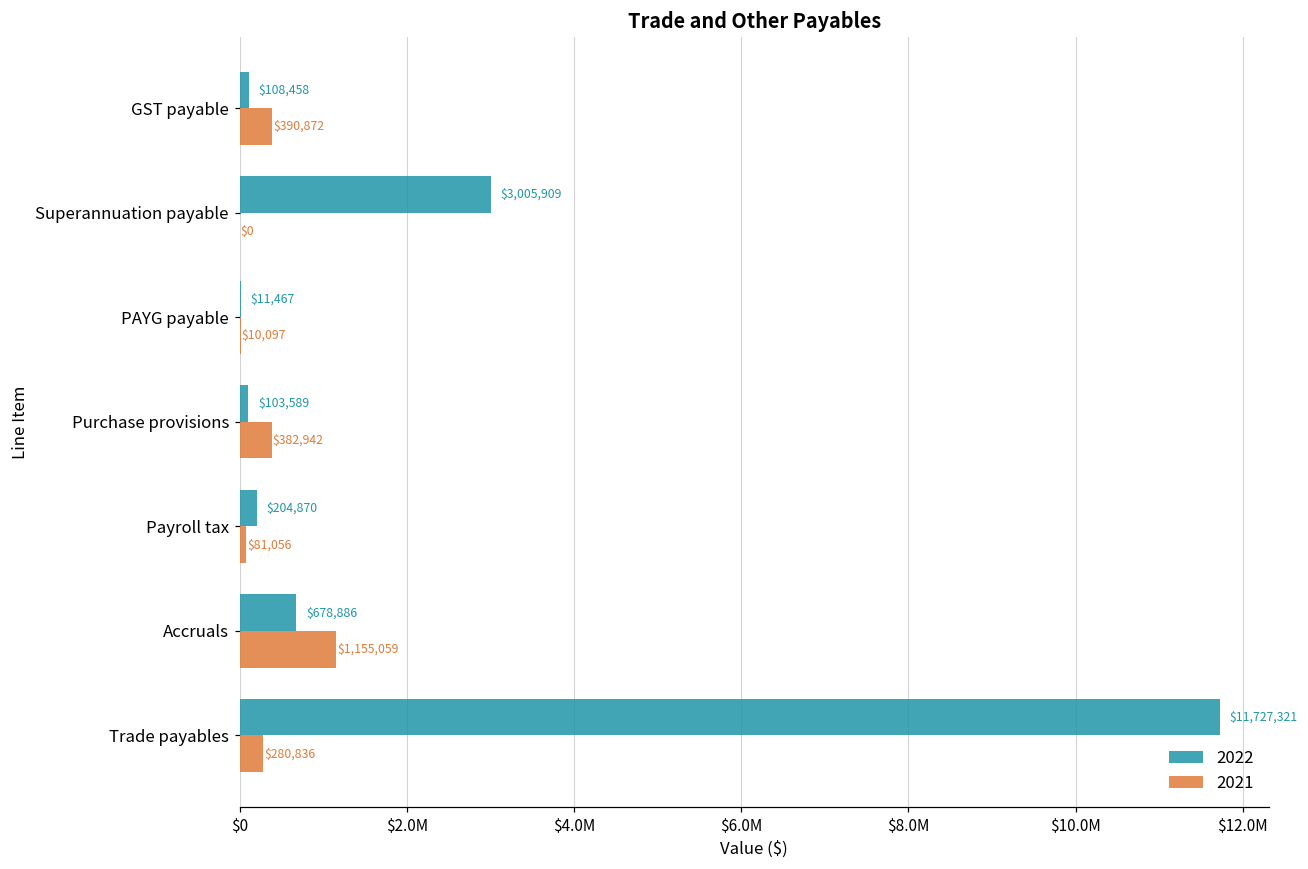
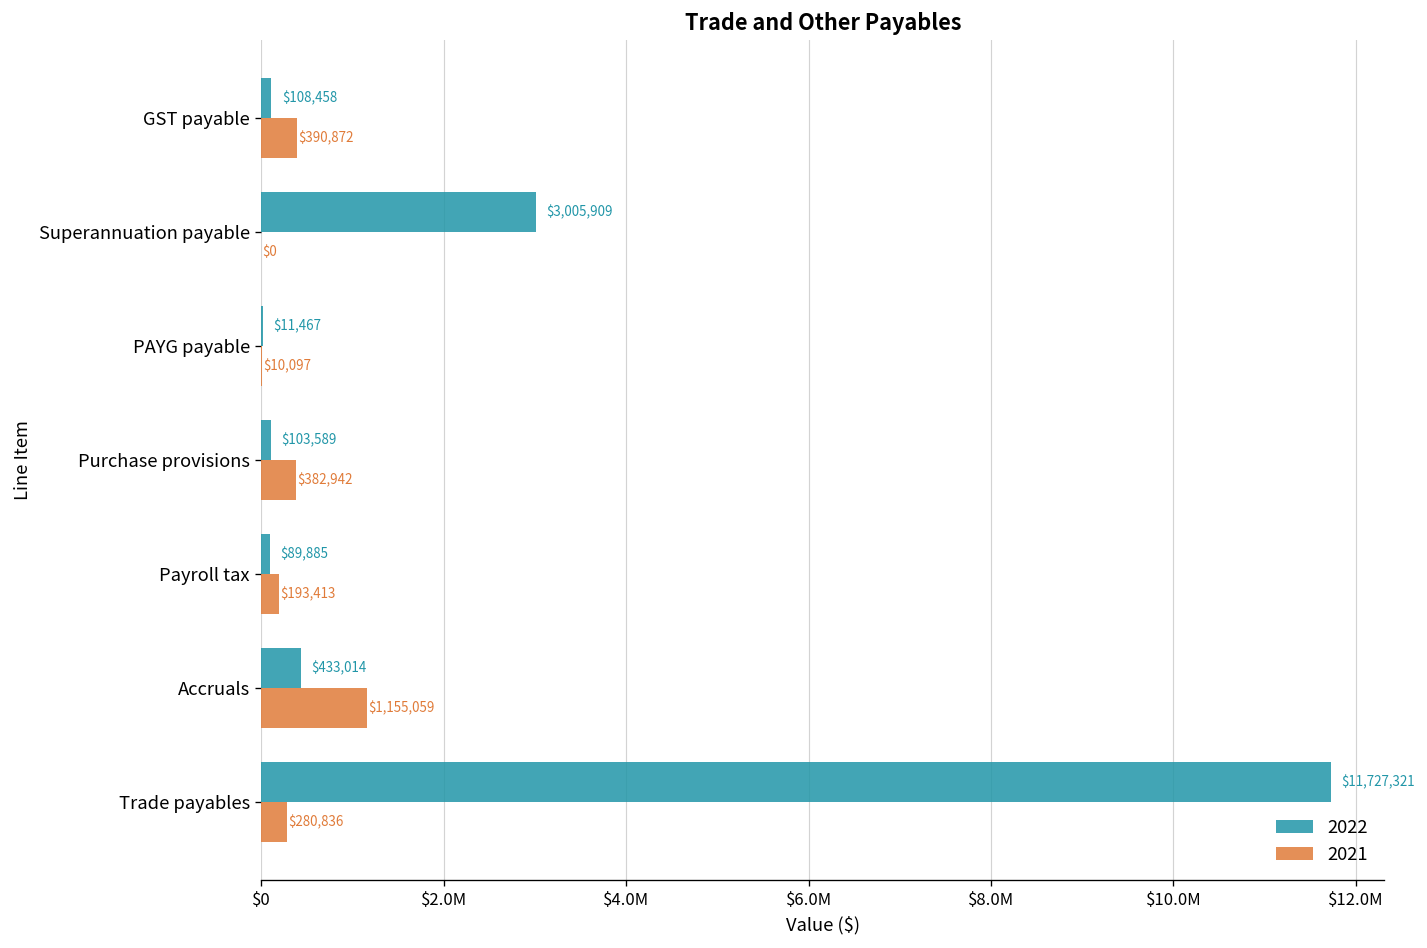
  {
    "2022": {
      "GST payable": "$108,458",
      "Superannuation payable": "$3,005,909",
      "PAYG payable": "$11,467",
      "Purchase provisions": "$103,589",
-     "Payroll tax": "$204,870",
-     "Accruals": "$678,886",
+     "Payroll tax": "$89,885",
+     "Accruals": "$433,014",
      "Trade payables": "$11,727,321"
    },
    "2021": {
      "GST payable": "$390,872",
      "Superannuation payable": "$0",
      "PAYG payable": "$10,097",
      "Purchase provisions": "$382,942",
-     "Payroll tax": "$81,056",
+     "Payroll tax": "$193,413",
      "Accruals": "$1,155,059",
      "Trade payables": "$280,836"
    }
  }
